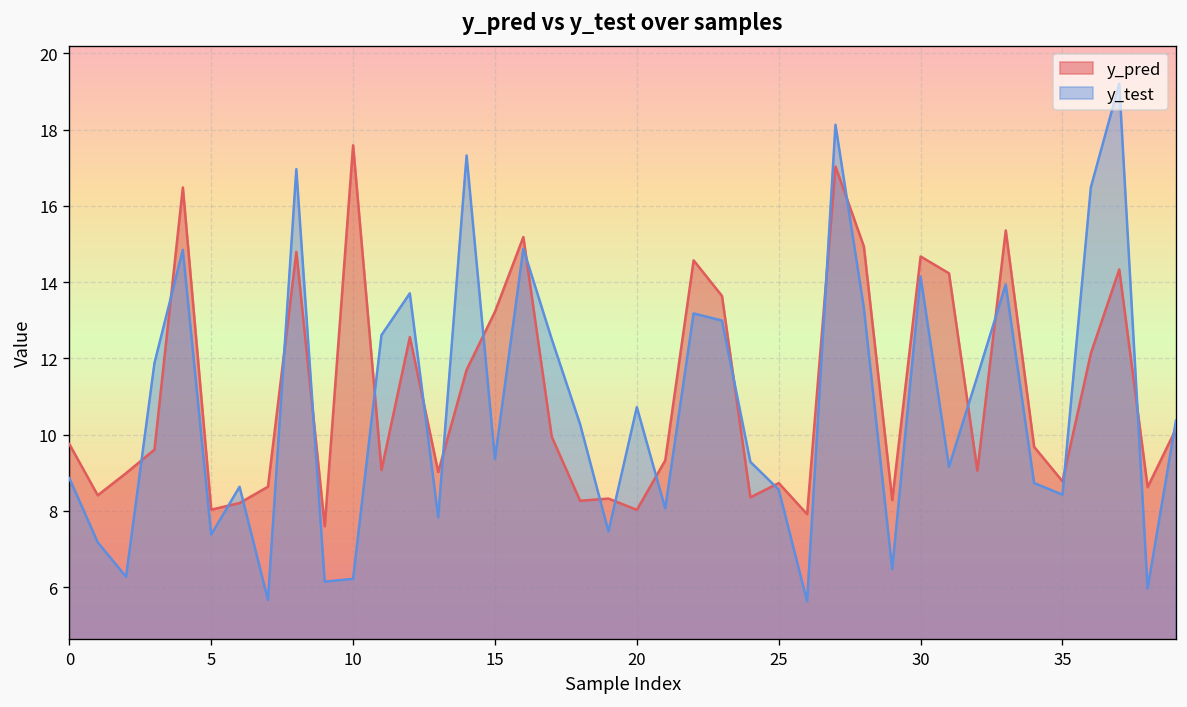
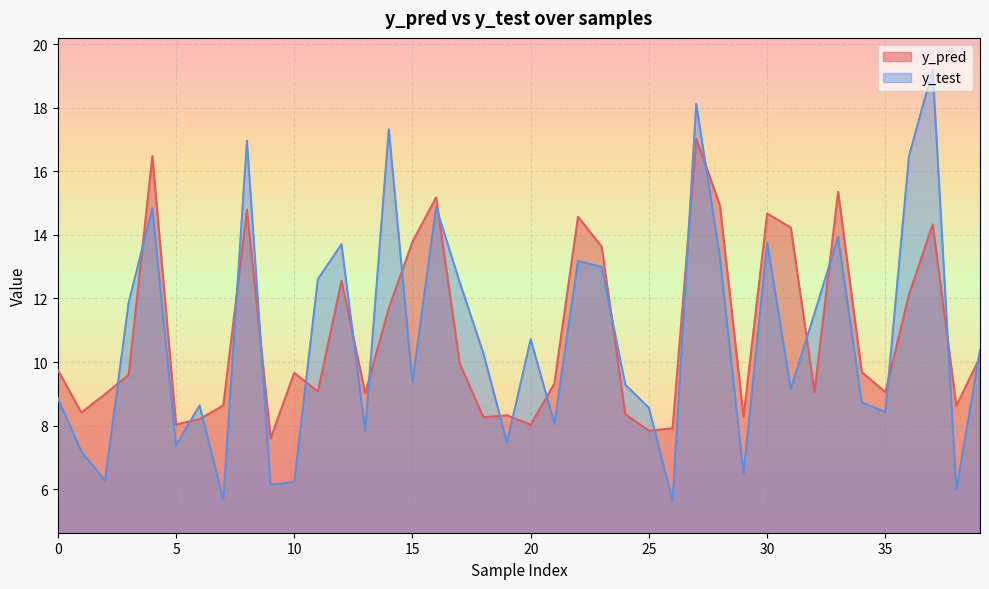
  {
    "y_pred": {
      "0": 9.8,
      "5": 8.0,
-     "10": 17.6,
-     "15": 13.2,
+     "10": 9.7,
+     "15": 13.8,
      "20": 8.0,
-     "25": 8.7,
+     "25": 7.8,
      "30": 14.7,
-     "35": 8.8
+     "35": 9.1
    },
    "y_test": {
      "0": 8.9,
      "5": 7.4,
      "10": 6.2,
      "15": 9.4,
      "20": 10.7,
      "25": 8.6,
-     "30": 14.1,
+     "30": 13.8,
      "35": 8.4
    }
  }
